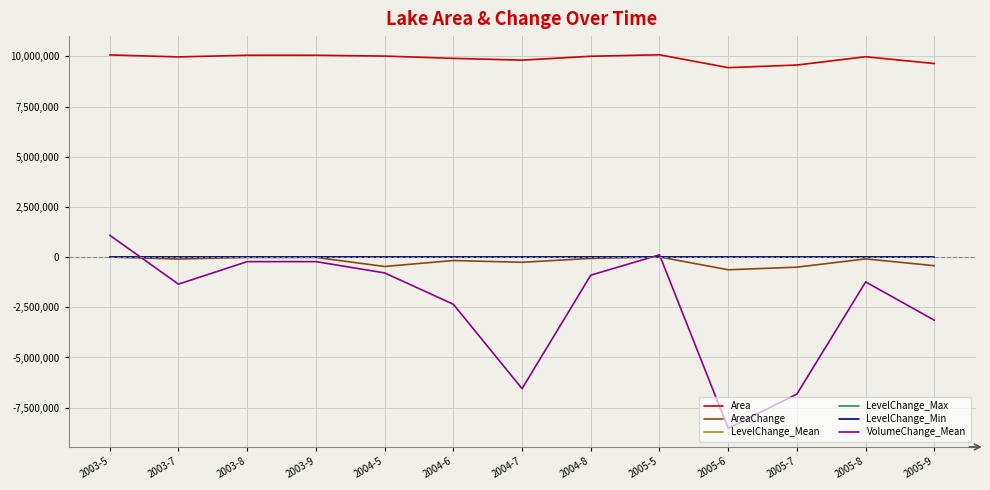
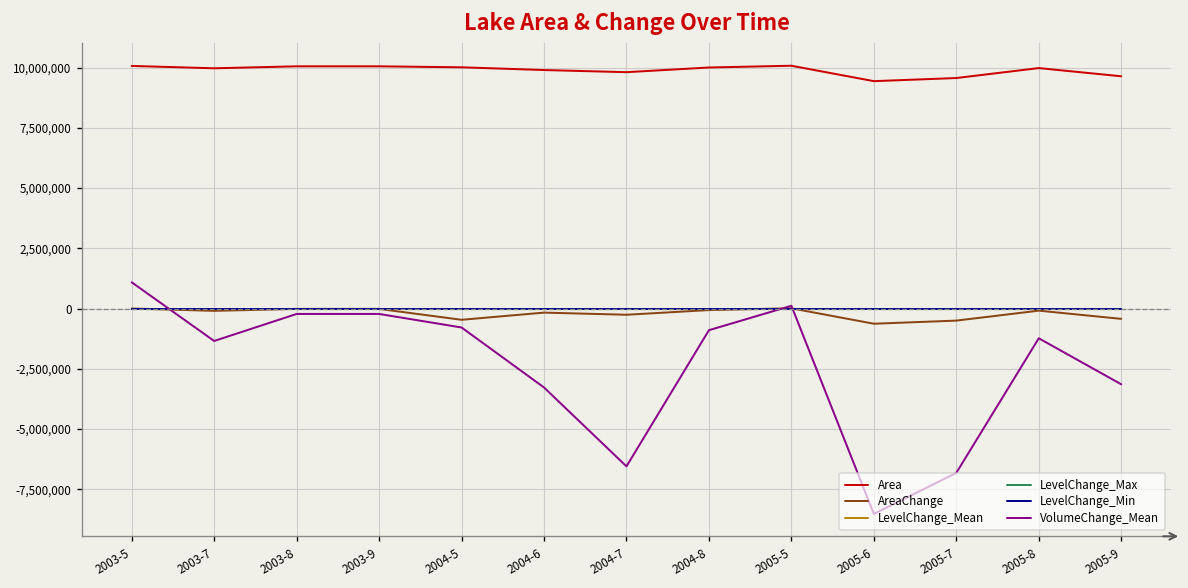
  {
    "Area": {
      "2003-5": "10,100,000",
      "2003-7": "10,000,000",
      "2003-8": "10,100,000",
      "2003-9": "10,100,000",
      "2004-5": "10,000,000",
      "2004-6": "9,900,000",
      "2004-7": "9,800,000",
      "2004-8": "10,000,000",
      "2005-5": "10,100,000",
      "2005-6": "9,400,000",
      "2005-7": "9,600,000",
      "2005-8": "10,000,000",
      "2005-9": "9,600,000"
    },
    "AreaChange": {
      "2004-5": "-500,000",
      "2004-6": "-200,000",
      "2004-7": "-300,000",
      "2005-6": "-600,000",
      "2005-7": "-500,000",
      "2005-9": "-400,000"
    },
    "LevelChange_Min": {
      "2004-5": "0",
      "2004-6": "0",
      "2004-7": "0",
      "2005-6": "0",
      "2005-7": "0",
      "2005-9": "0"
    },
    "VolumeChange_Mean": {
      "2003-5": "1,100,000",
      "2003-7": "-1,300,000",
      "2003-8": "-200,000",
      "2003-9": "-200,000",
      "2004-5": "-800,000",
-     "2004-6": "-2,400,000",
+     "2004-6": "-3,300,000",
      "2004-7": "-6,600,000",
      "2004-8": "-900,000",
      "2005-7": "-6,800,000",
      "2005-8": "-1,200,000",
      "2005-9": "-3,100,000"
    }
  }
